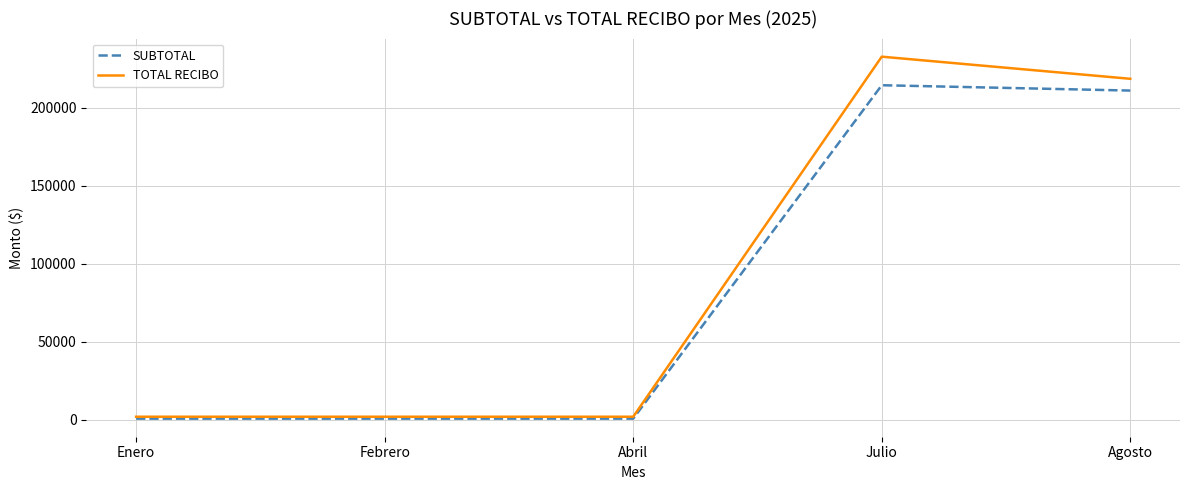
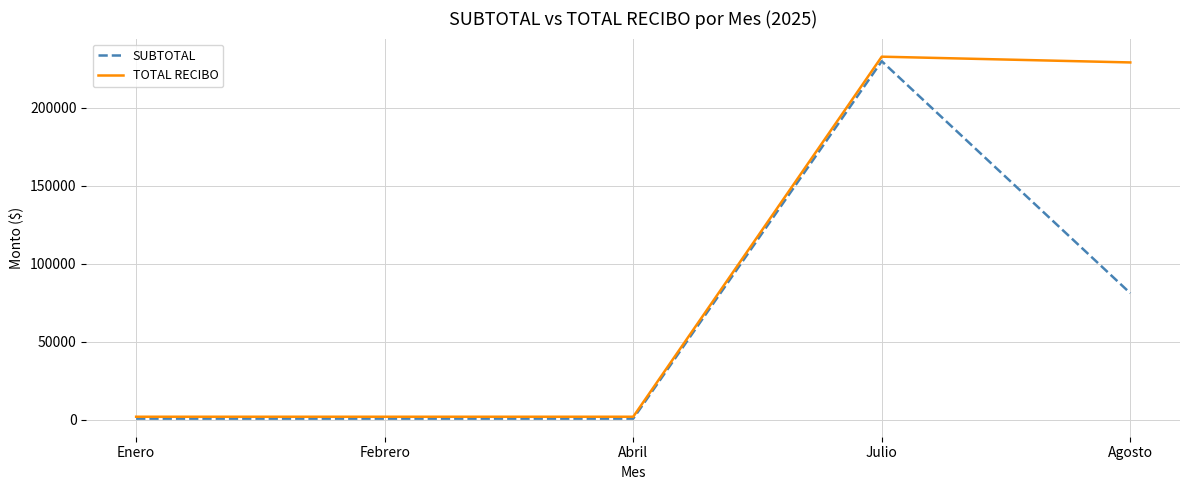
  {
    "SUBTOTAL": {
-     "Julio": 215000,
-     "Agosto": 211000
+     "Julio": 230000,
+     "Agosto": 81000
    },
    "TOTAL RECIBO": {
      "Julio": 233000,
-     "Agosto": 219000
+     "Agosto": 229000
    }
  }
